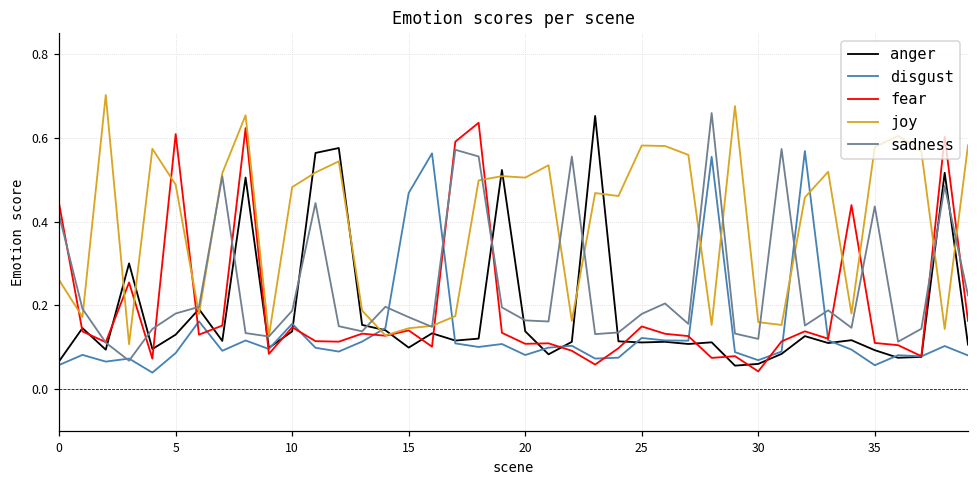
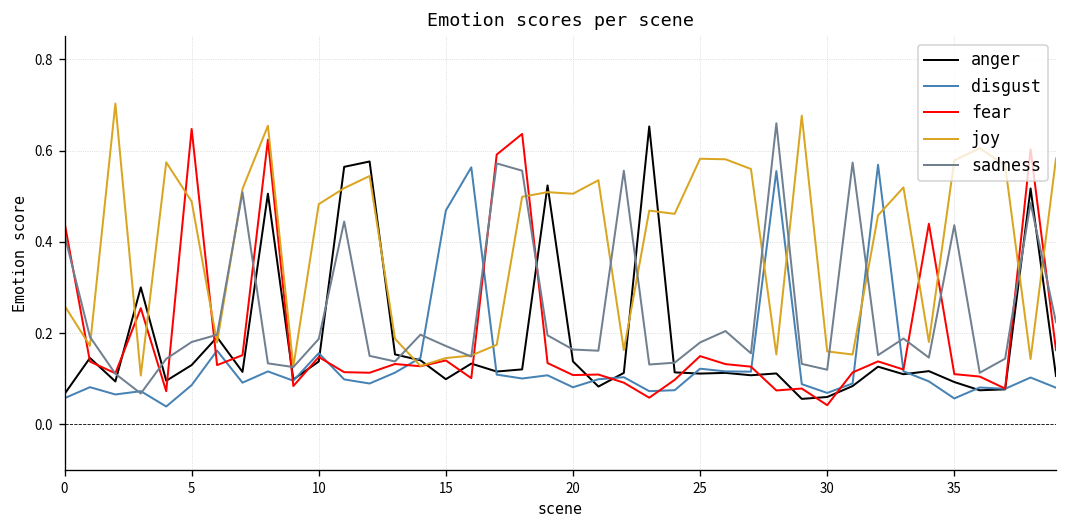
  {
    "anger": {
      "0": 0.07,
      "5": 0.13,
      "10": 0.14,
      "15": 0.10,
      "20": 0.14,
      "25": 0.11,
      "30": 0.06,
      "35": 0.09
    },
    "fear": {
      "0": 0.44,
-     "5": 0.61,
+     "5": 0.65,
      "10": 0.15,
      "20": 0.11,
      "25": 0.15,
      "30": 0.04,
      "35": 0.11
    },
    "joy": {
      "0": 0.26,
      "5": 0.49,
      "10": 0.48,
      "20": 0.51,
      "25": 0.58,
      "30": 0.16
    }
  }
